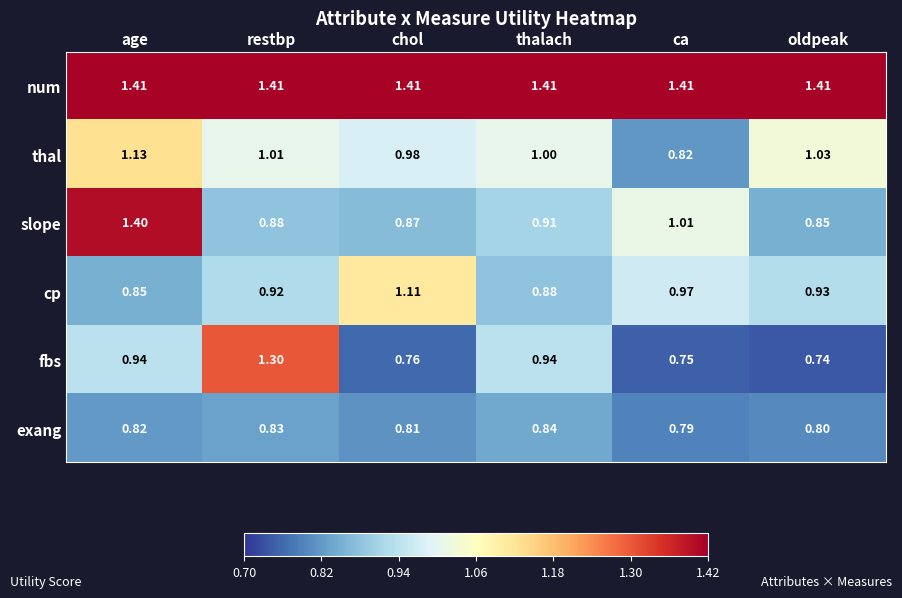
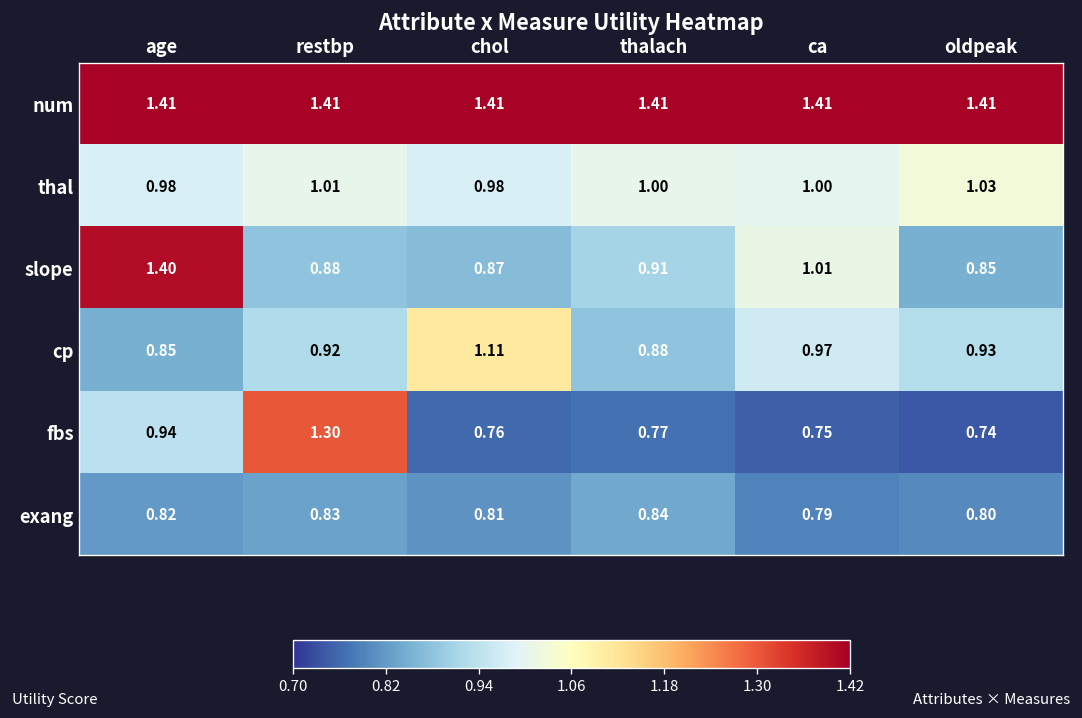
  {
    "num": {
      "age": 1.41,
      "restbp": 1.41,
      "chol": 1.41,
      "thalach": 1.41,
      "ca": 1.41,
      "oldpeak": 1.41
    },
    "thal": {
-     "age": 1.13,
+     "age": 0.98,
      "restbp": 1.01,
      "chol": 0.98,
      "thalach": 1.00,
-     "ca": 0.82,
+     "ca": 1.00,
      "oldpeak": 1.03
    },
    "slope": {
      "age": 1.40,
      "restbp": 0.88,
      "chol": 0.87,
      "thalach": 0.91,
      "ca": 1.01,
      "oldpeak": 0.85
    },
    "cp": {
      "age": 0.85,
      "restbp": 0.92,
      "chol": 1.11,
      "thalach": 0.88,
      "ca": 0.97,
      "oldpeak": 0.93
    },
    "fbs": {
      "age": 0.94,
      "restbp": 1.30,
      "chol": 0.76,
-     "thalach": 0.94,
+     "thalach": 0.77,
      "ca": 0.75,
      "oldpeak": 0.74
    },
    "exang": {
      "age": 0.82,
      "restbp": 0.83,
      "chol": 0.81,
      "thalach": 0.84,
      "ca": 0.79,
      "oldpeak": 0.80
    }
  }
